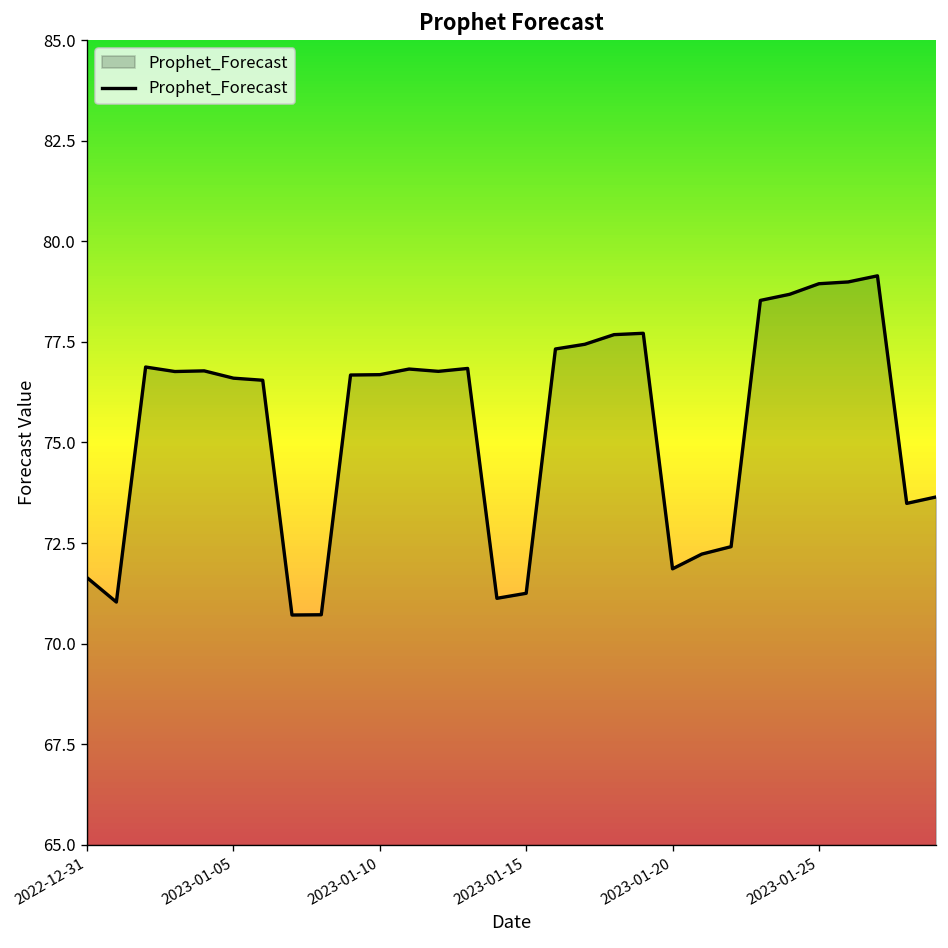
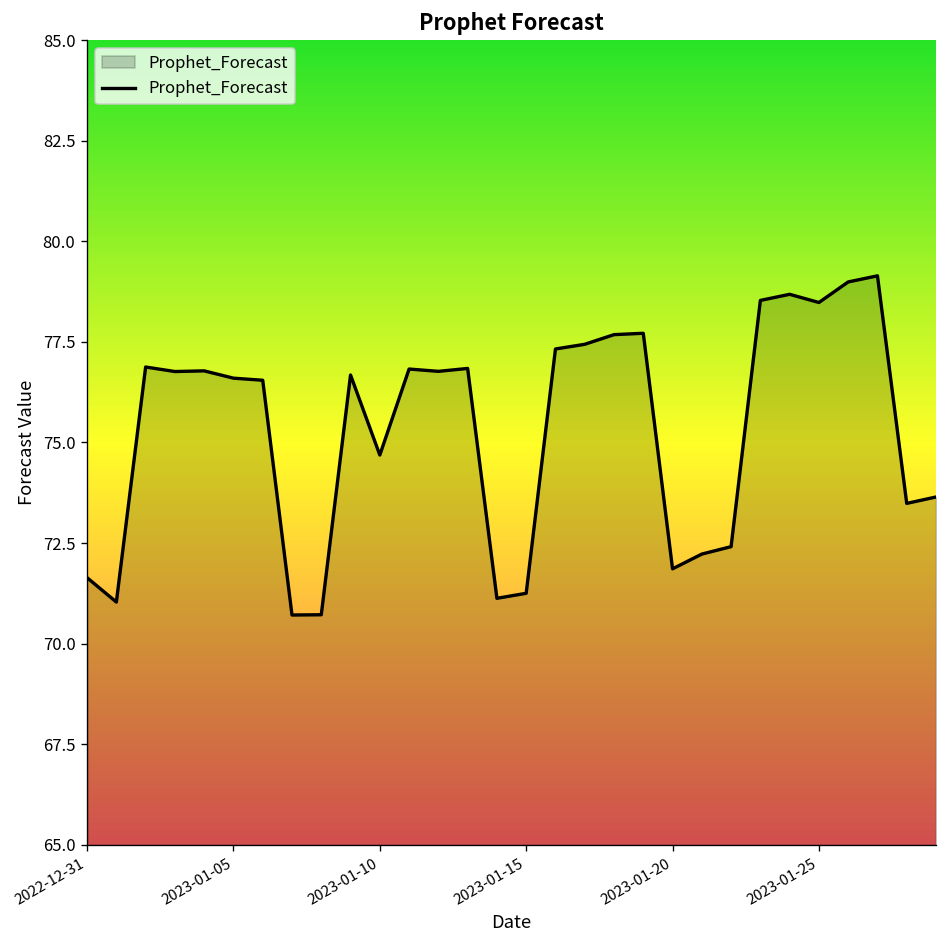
  {
    "2022-12-31": 71.6,
    "2023-01-05": 76.6,
-   "2023-01-10": 76.7,
+   "2023-01-10": 74.7,
    "2023-01-15": 71.3,
    "2023-01-20": 71.9,
-   "2023-01-25": 78.9
+   "2023-01-25": 78.5
  }
